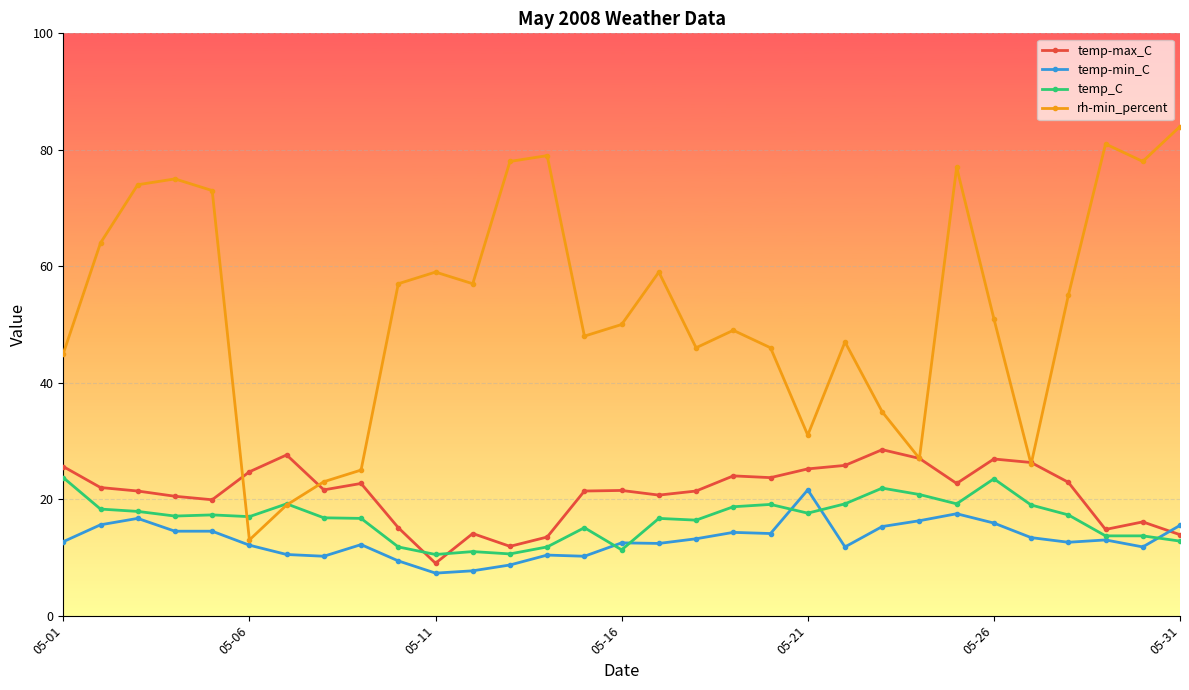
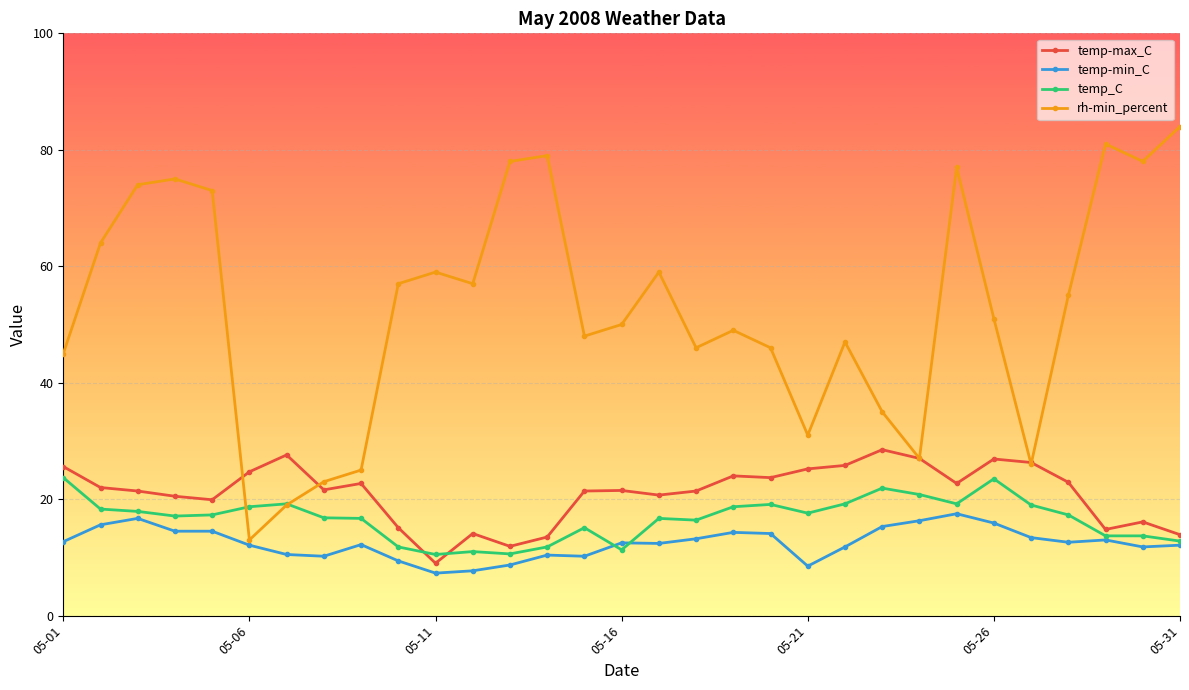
  {
    "temp-max_C": {
      "05-01": 26,
      "05-06": 25,
      "05-11": 9,
      "05-16": 22,
      "05-21": 25,
      "05-26": 27,
      "05-31": 14
    },
    "temp-min_C": {
      "05-01": 13,
      "05-06": 12,
      "05-11": 7,
      "05-16": 13,
-     "05-21": 22,
+     "05-21": 9,
      "05-26": 16,
-     "05-31": 16
+     "05-31": 12
    },
    "temp_C": {
      "05-01": 24,
-     "05-06": 17,
+     "05-06": 19,
      "05-11": 11,
      "05-16": 11,
      "05-21": 18,
      "05-26": 24,
      "05-31": 13
    },
    "rh-min_percent": {
      "05-01": 45,
      "05-06": 13,
      "05-11": 59,
      "05-16": 50,
      "05-21": 31,
      "05-26": 51,
      "05-31": 84
    }
  }
